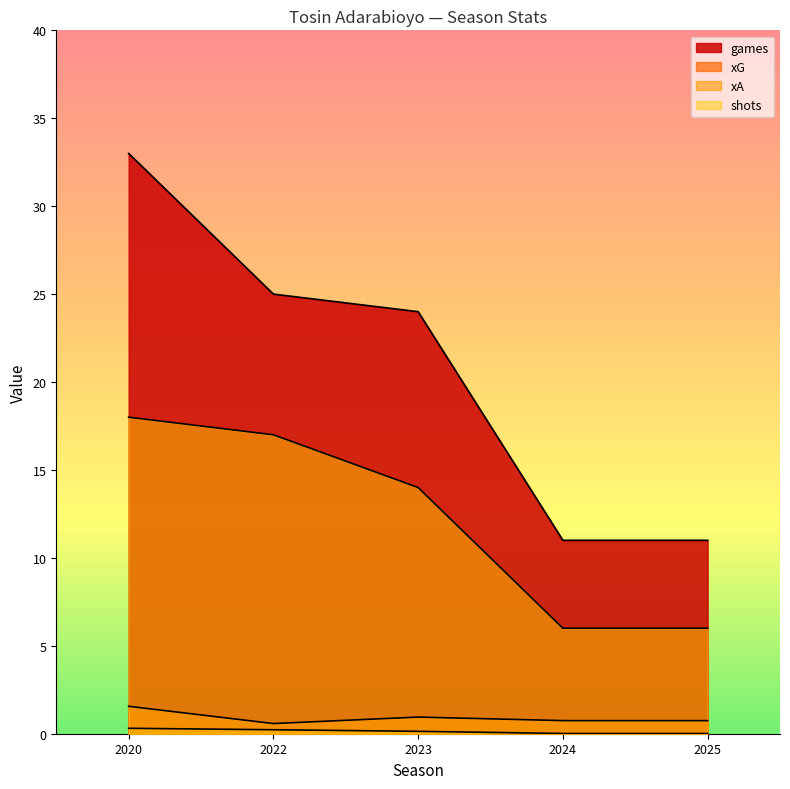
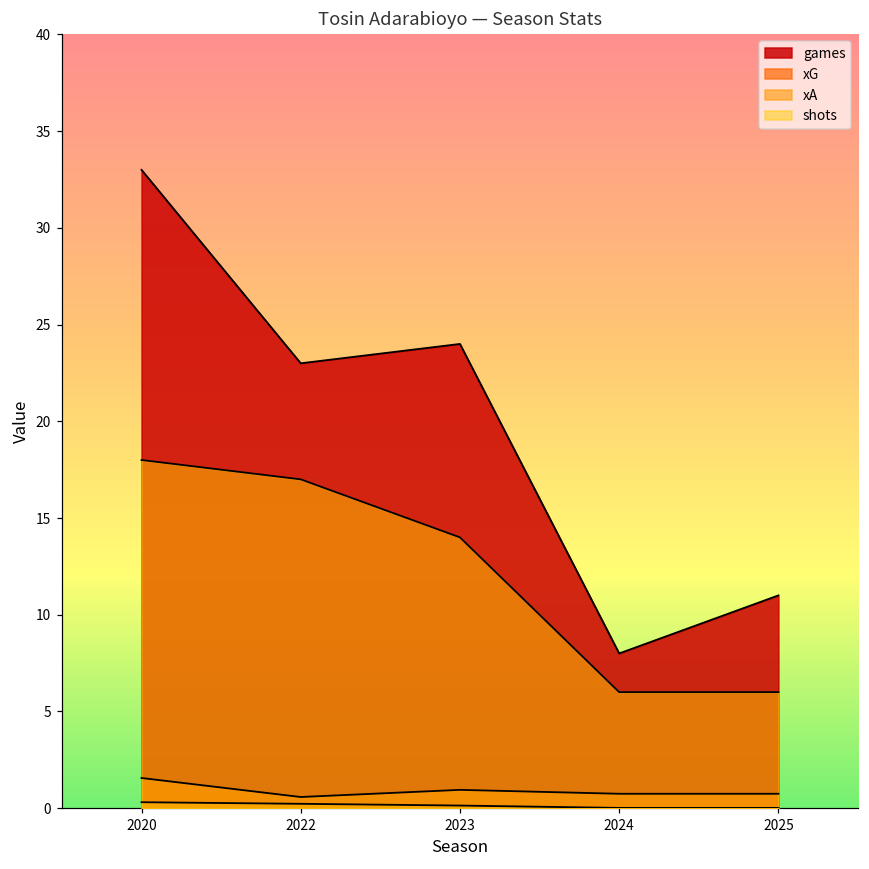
  {
    "games": {
      "2020": 33,
-     "2022": 25,
+     "2022": 23,
      "2023": 24,
-     "2024": 11,
+     "2024": 8,
      "2025": 11
    }
  }
